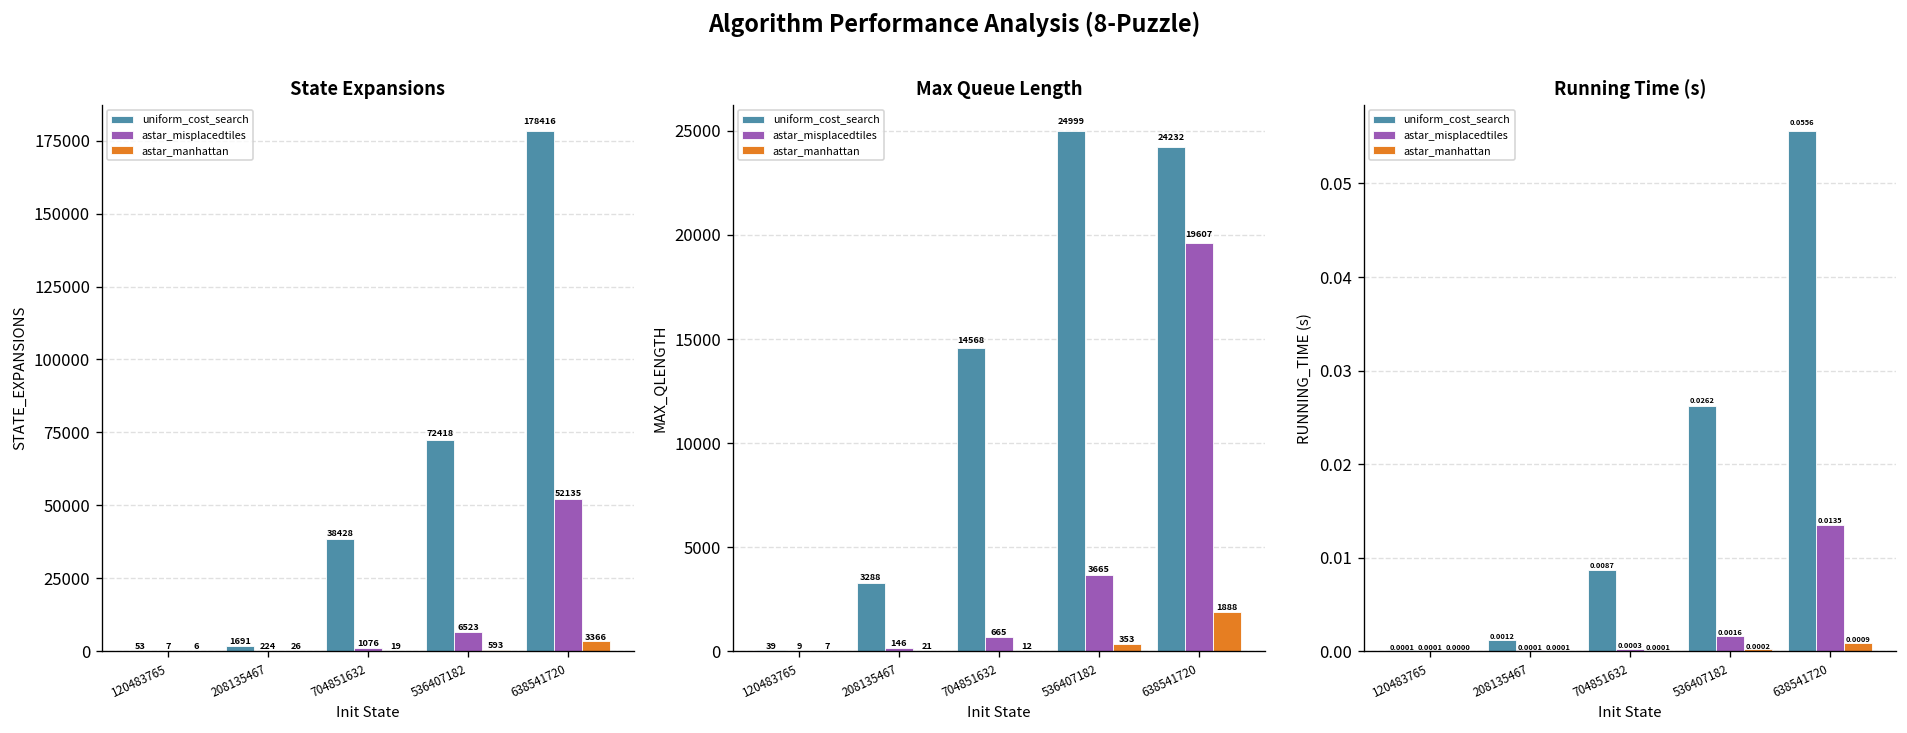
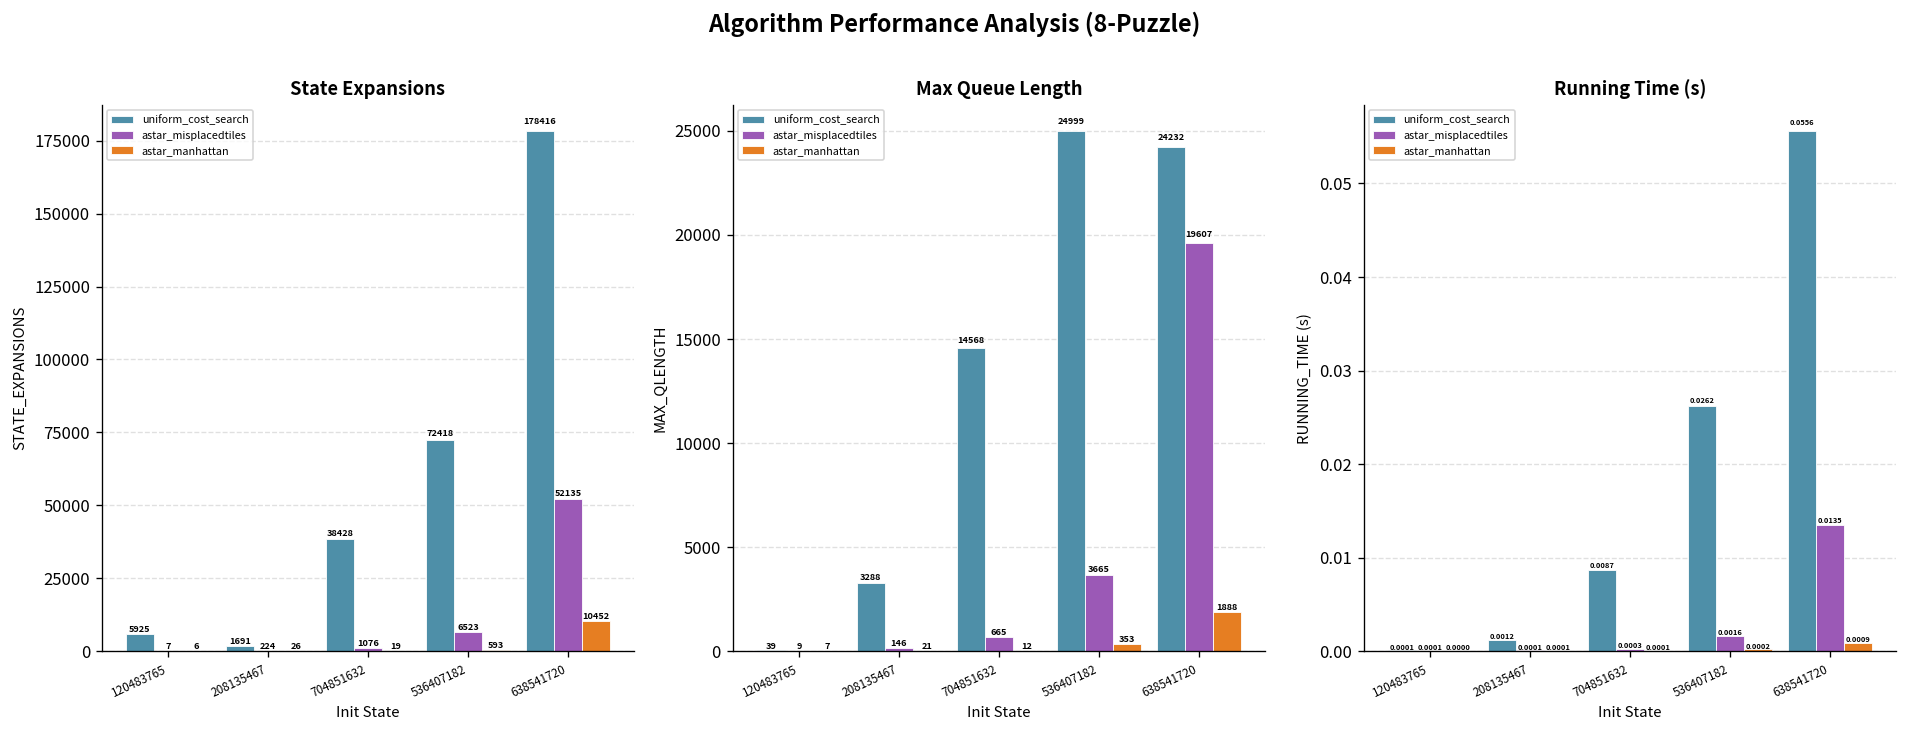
  {
    "State Expansions": {
      "uniform_cost_search": {
-       "120483765": 53,
+       "120483765": 5925,
        "208135467": 1691,
        "704851632": 38428,
        "536407182": 72418,
        "638541720": 178416
      },
      "astar_misplacedtiles": {
        "120483765": 7,
        "208135467": 224,
        "704851632": 1076,
        "536407182": 6523,
        "638541720": 52135
      },
      "astar_manhattan": {
        "120483765": 6,
        "208135467": 26,
        "704851632": 19,
        "536407182": 593,
-       "638541720": 3366
+       "638541720": 10452
      }
    },
    "Max Queue Length": {
      "uniform_cost_search": {
        "120483765": 39,
        "208135467": 3288,
        "704851632": 14568,
        "536407182": 24999,
        "638541720": 24232
      },
      "astar_misplacedtiles": {
        "120483765": 9,
        "208135467": 146,
        "704851632": 665,
        "536407182": 3665,
        "638541720": 19607
      },
      "astar_manhattan": {
        "120483765": 7,
        "208135467": 21,
        "704851632": 12,
        "536407182": 353,
        "638541720": 1888
      }
    },
    "Running Time (s)": {
      "uniform_cost_search": {
        "120483765": 0.0001,
        "208135467": 0.0012,
        "704851632": 0.0087,
        "536407182": 0.0262,
        "638541720": 0.0556
      },
      "astar_misplacedtiles": {
        "120483765": 0.0001,
        "208135467": 0.0001,
        "704851632": 0.0003,
        "536407182": 0.0016,
        "638541720": 0.0135
      },
      "astar_manhattan": {
        "120483765": 0.0000,
        "208135467": 0.0001,
        "704851632": 0.0001,
        "536407182": 0.0002,
        "638541720": 0.0009
      }
    }
  }
